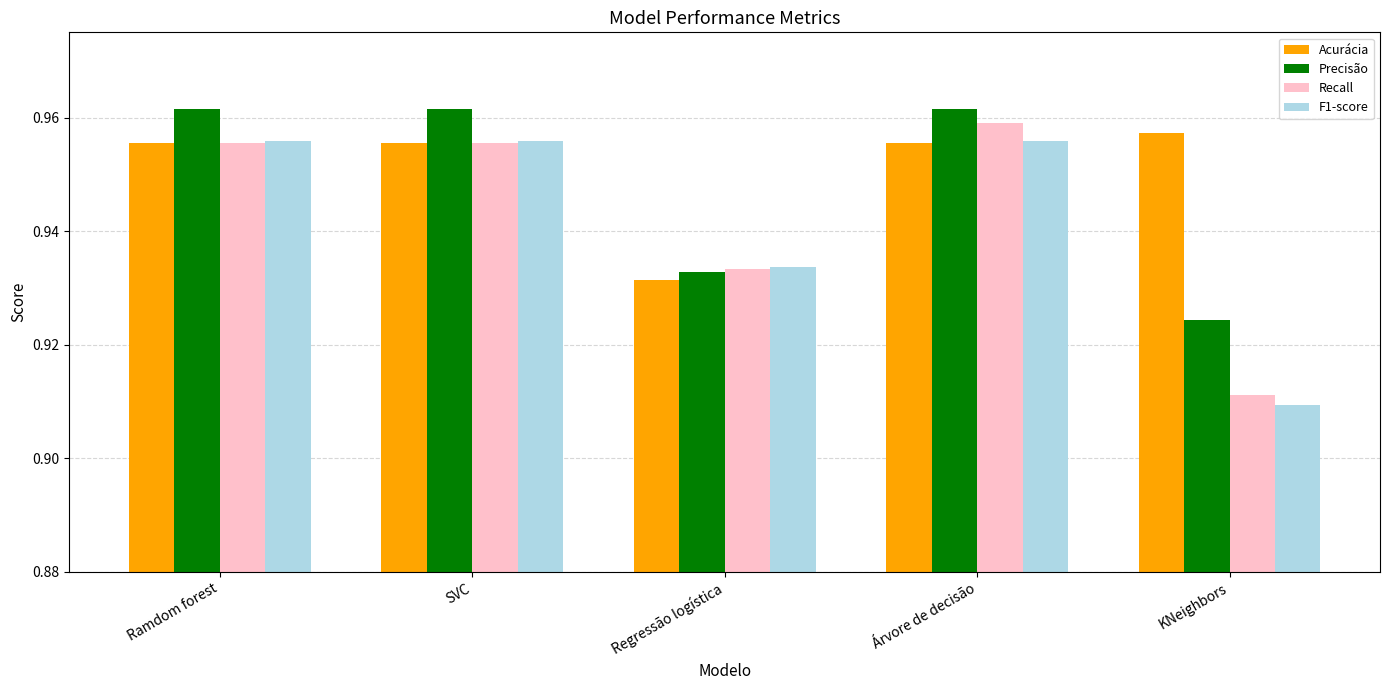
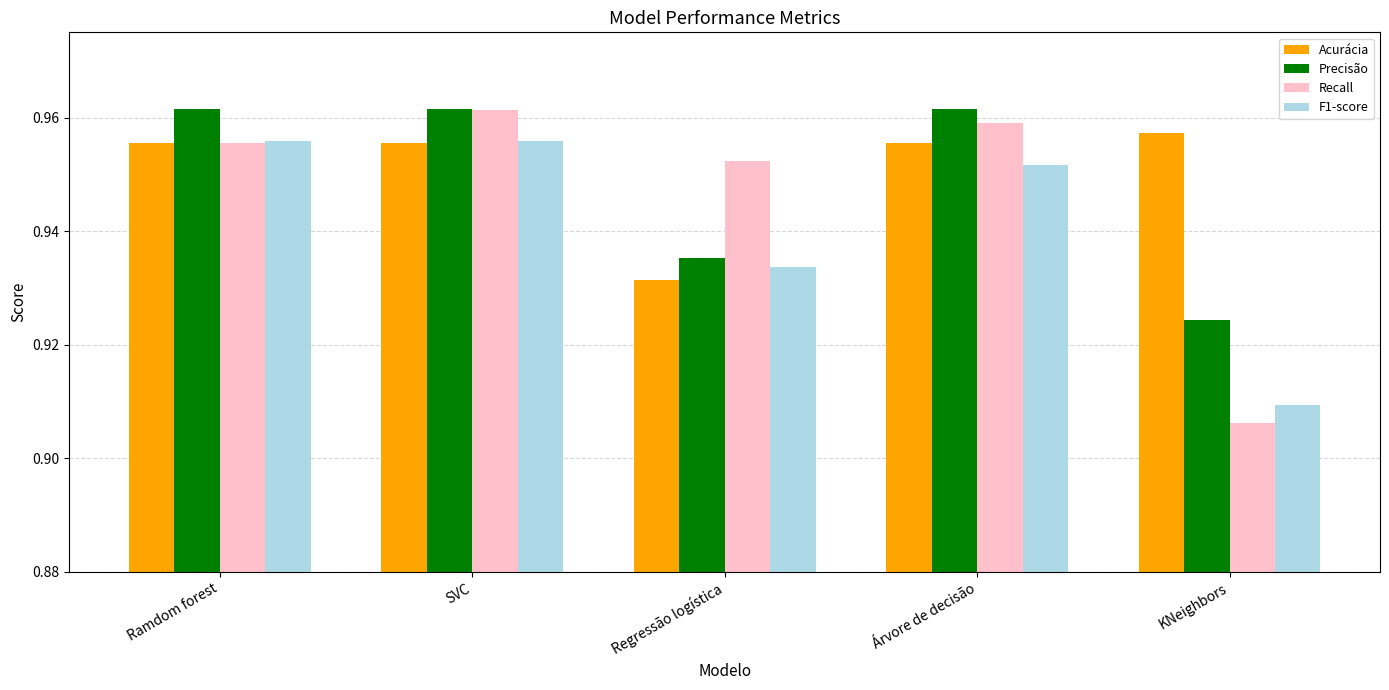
  {
    "Acurácia": {
      "Ramdom forest": 0.956,
      "SVC": 0.956,
      "Regressão logística": 0.931,
      "Árvore de decisão": 0.956,
      "KNeighbors": 0.957
    },
    "Precisão": {
      "Ramdom forest": 0.961,
      "SVC": 0.961,
-     "Regressão logística": 0.933,
+     "Regressão logística": 0.935,
      "Árvore de decisão": 0.961,
      "KNeighbors": 0.924
    },
    "Recall": {
      "Ramdom forest": 0.956,
-     "SVC": 0.956,
-     "Regressão logística": 0.933,
+     "SVC": 0.961,
+     "Regressão logística": 0.952,
      "Árvore de decisão": 0.959,
-     "KNeighbors": 0.911
+     "KNeighbors": 0.906
    },
    "F1-score": {
      "Ramdom forest": 0.956,
      "SVC": 0.956,
      "Regressão logística": 0.934,
-     "Árvore de decisão": 0.956,
+     "Árvore de decisão": 0.952,
      "KNeighbors": 0.909
    }
  }
